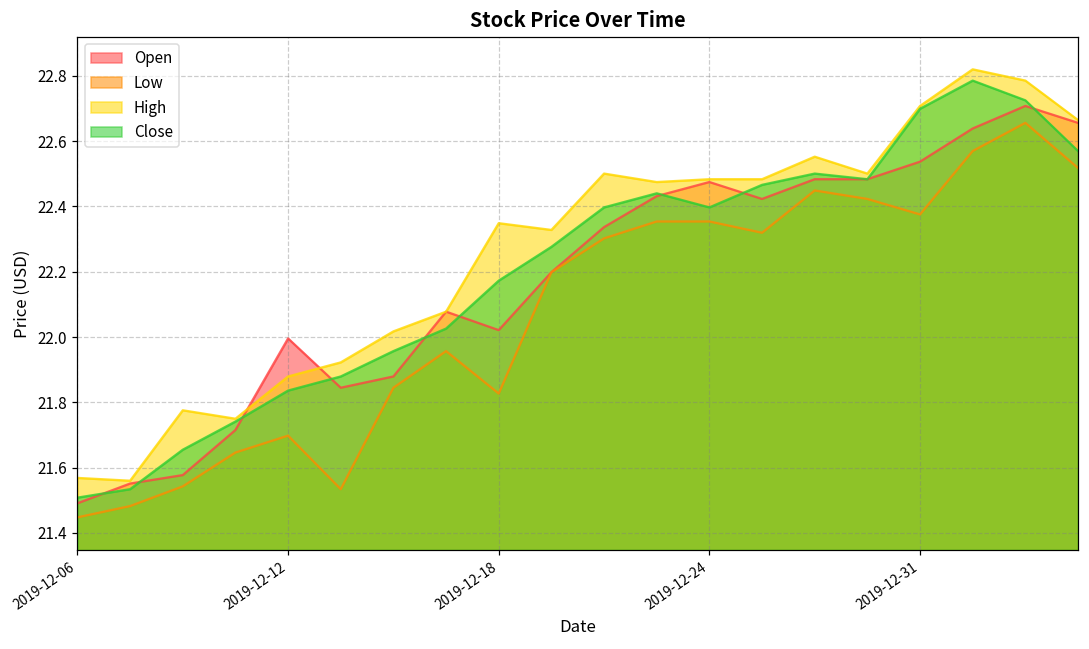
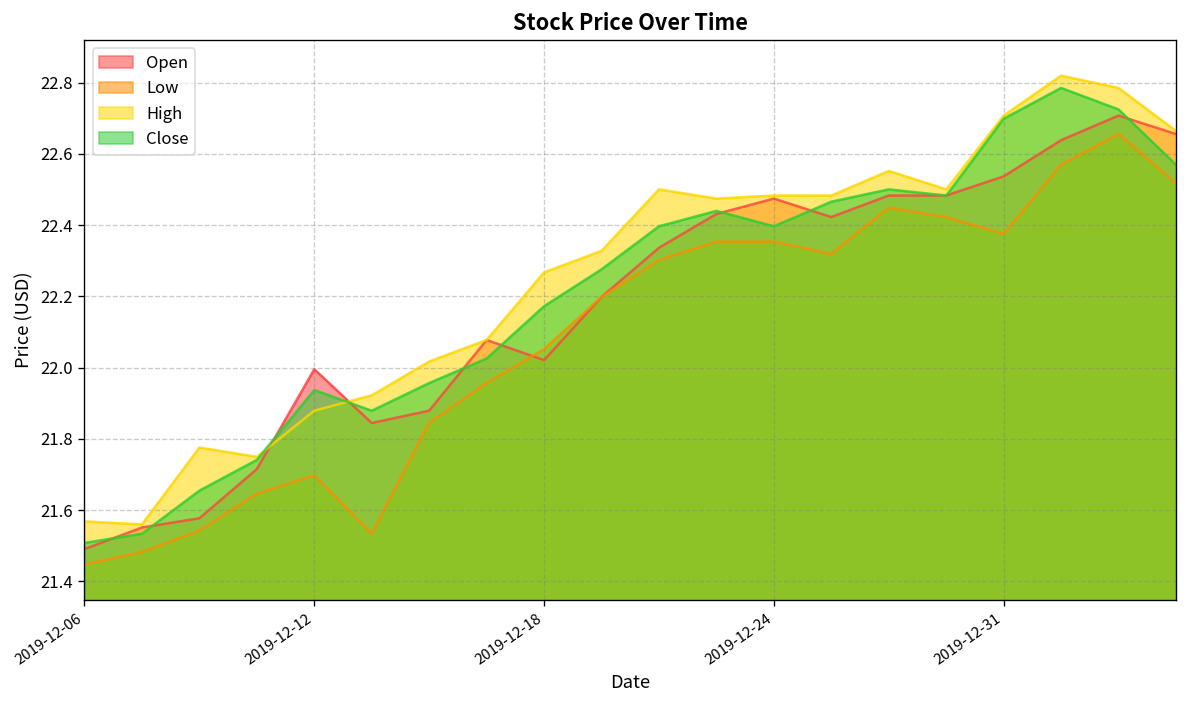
  {
    "Open": {
      "2019-12-06": 21.49,
      "2019-12-12": 22.00,
      "2019-12-18": 22.02,
      "2019-12-24": 22.47,
      "2019-12-31": 22.54
    },
    "Low": {
      "2019-12-06": 21.45,
      "2019-12-12": 21.70,
-     "2019-12-18": 21.83,
+     "2019-12-18": 22.05,
      "2019-12-24": 22.35,
      "2019-12-31": 22.38
    },
    "High": {
      "2019-12-06": 21.57,
      "2019-12-12": 21.88,
-     "2019-12-18": 22.35,
+     "2019-12-18": 22.27,
      "2019-12-24": 22.48,
      "2019-12-31": 22.71
    },
    "Close": {
      "2019-12-06": 21.51,
-     "2019-12-12": 21.84,
+     "2019-12-12": 21.94,
      "2019-12-18": 22.17,
      "2019-12-24": 22.40,
      "2019-12-31": 22.70
    }
  }
